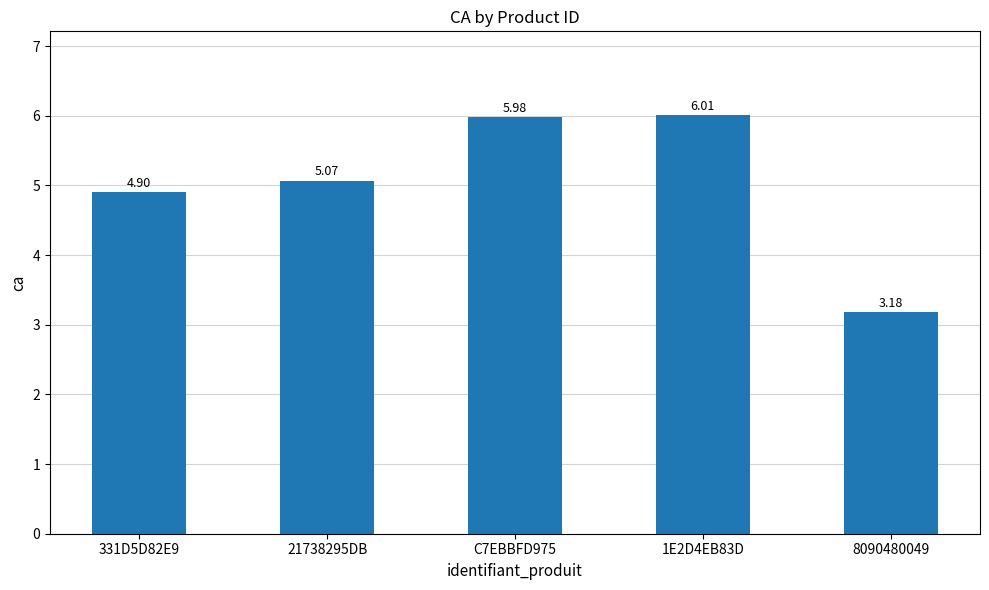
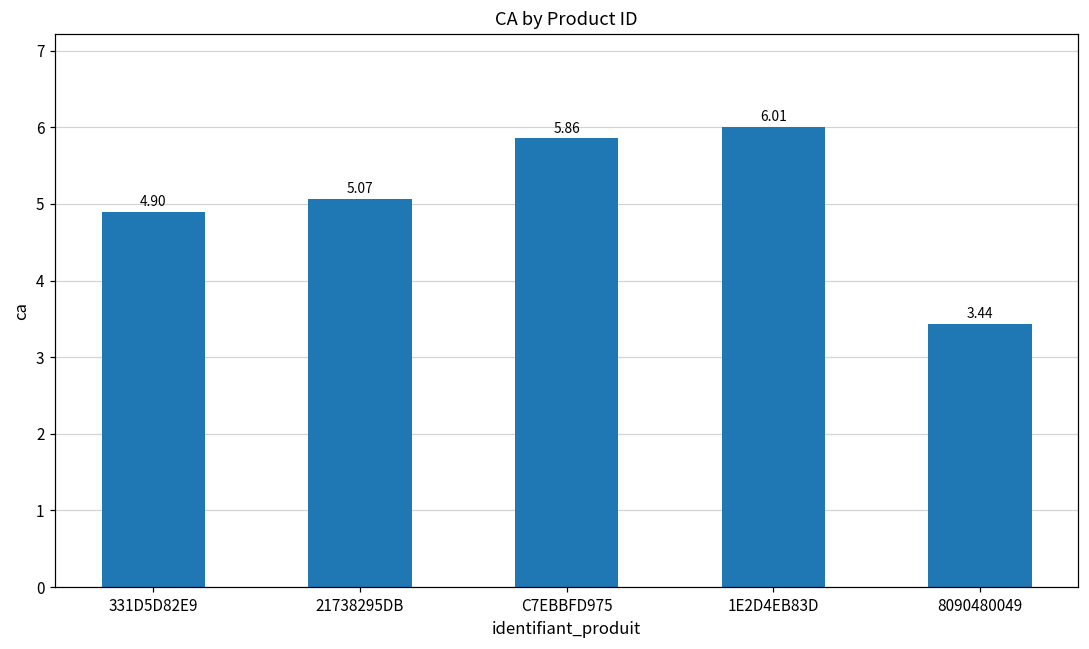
  {
    "331D5D82E9": 4.90,
    "21738295DB": 5.07,
-   "C7EBBFD975": 5.98,
+   "C7EBBFD975": 5.86,
    "1E2D4EB83D": 6.01,
-   "8090480049": 3.18
+   "8090480049": 3.44
  }
